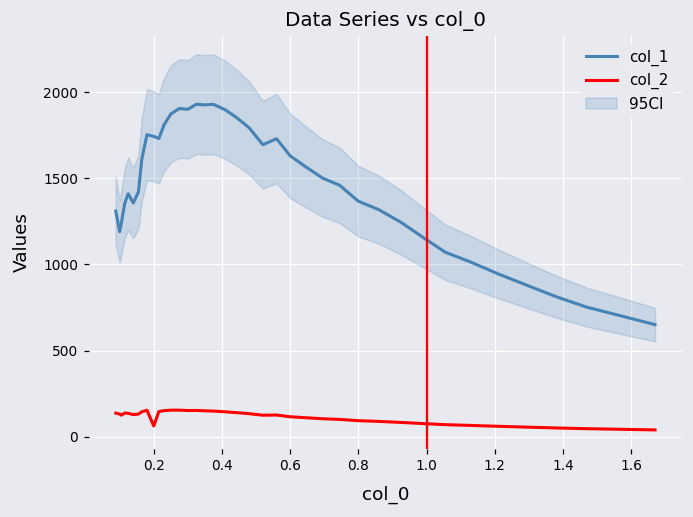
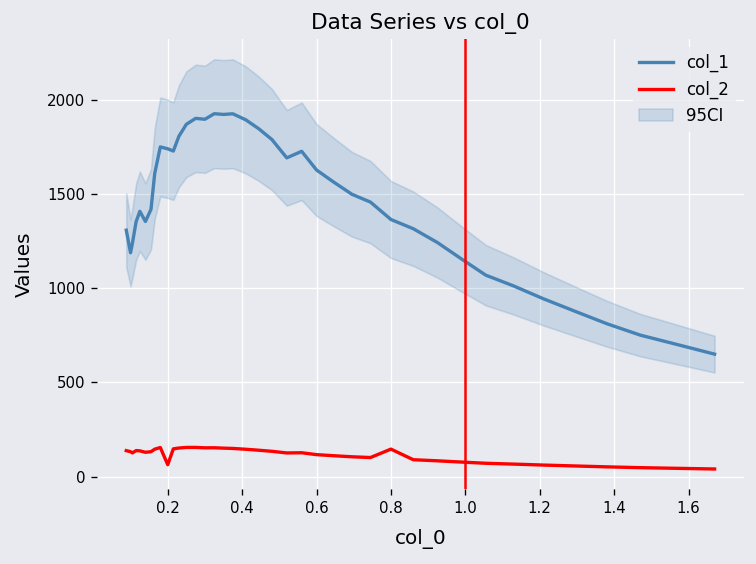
  {
    "col_2": {
      "0.2": 60,
      "0.6": 120,
-     "0.8": 90
+     "0.8": 150
    }
  }
